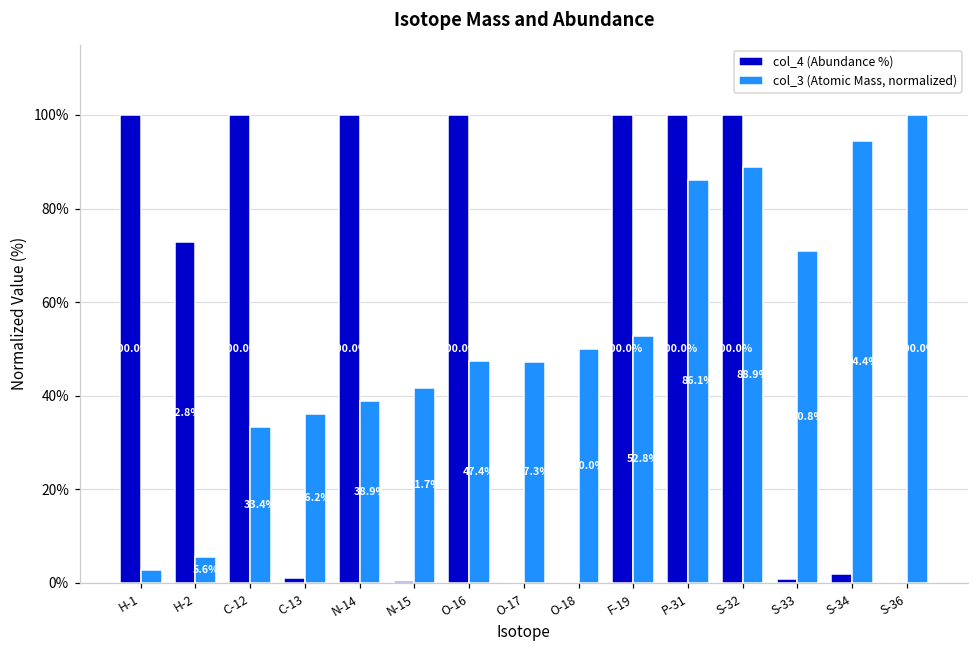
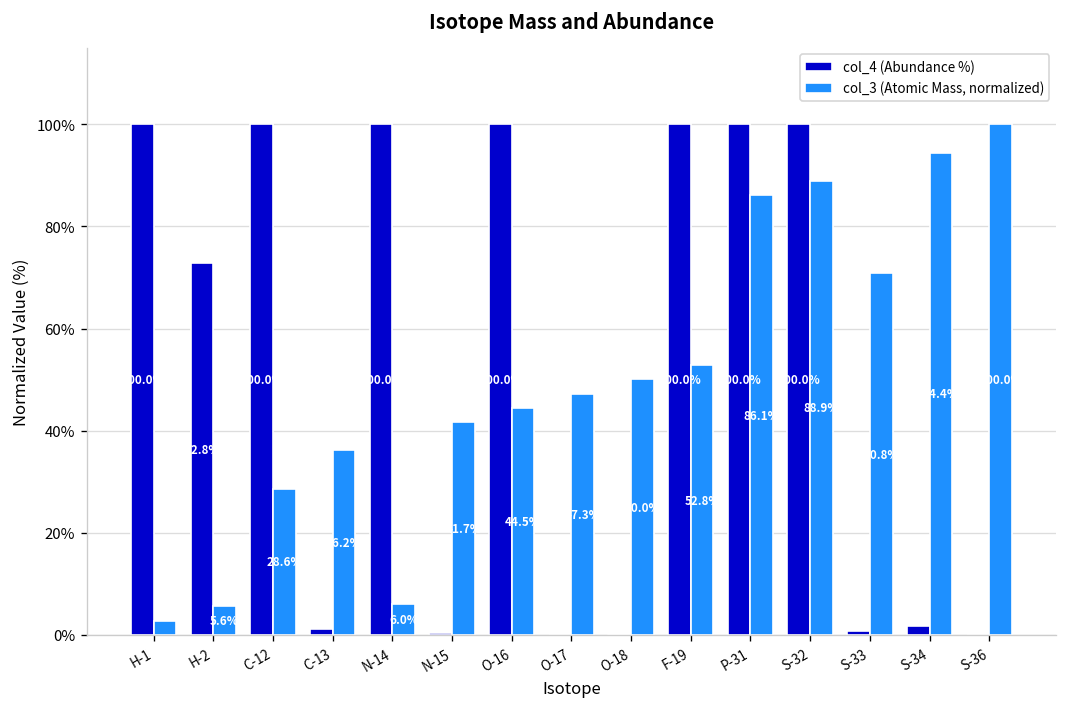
  {
    "col_4 (Abundance %)": {
      "H-2": "72.8%",
      "F-19": "100.0%",
      "P-31": "100.0%",
      "S-32": "100.0%"
    },
    "col_3 (Atomic Mass, normalized)": {
      "H-2": "5.6%",
-     "C-12": "33.4%",
+     "C-12": "28.6%",
      "C-13": "36.2%",
-     "N-14": "38.9%",
+     "N-14": "6.0%",
      "N-15": "41.7%",
-     "O-16": "47.4%",
+     "O-16": "44.5%",
      "O-17": "47.3%",
      "O-18": "50.0%",
      "F-19": "52.8%",
      "P-31": "86.1%",
      "S-32": "88.9%",
      "S-33": "70.8%",
      "S-34": "94.4%"
    }
  }
